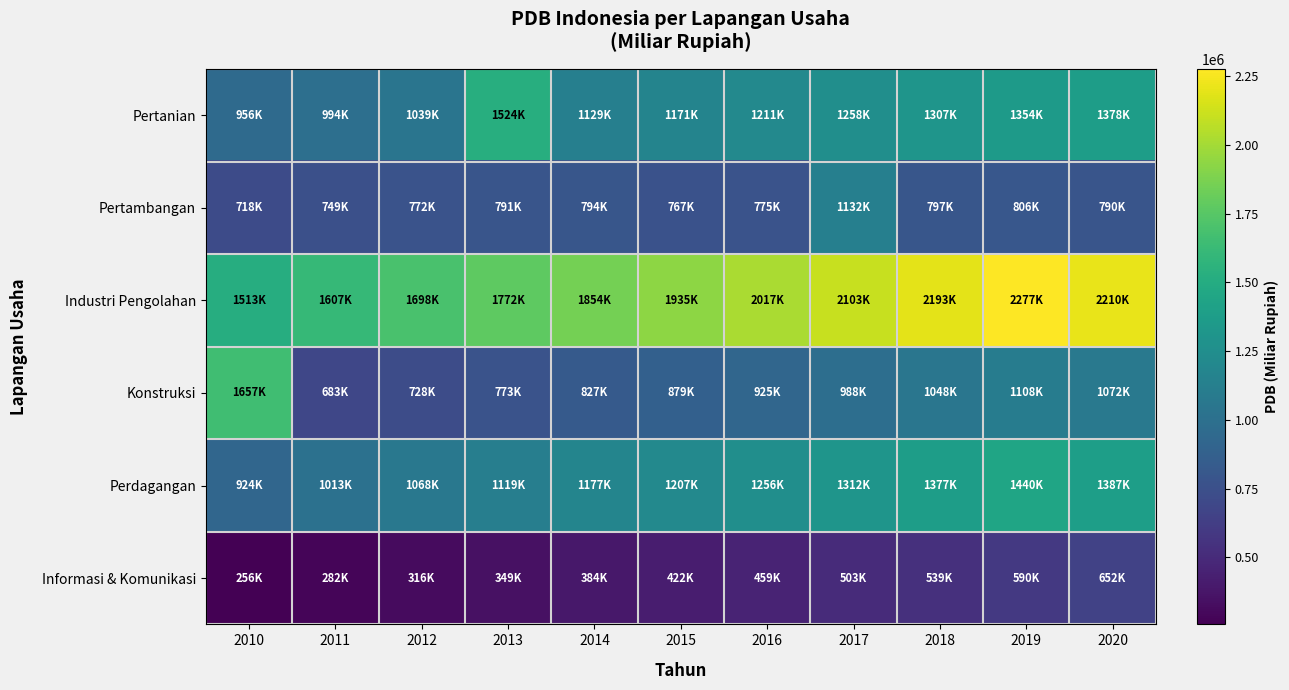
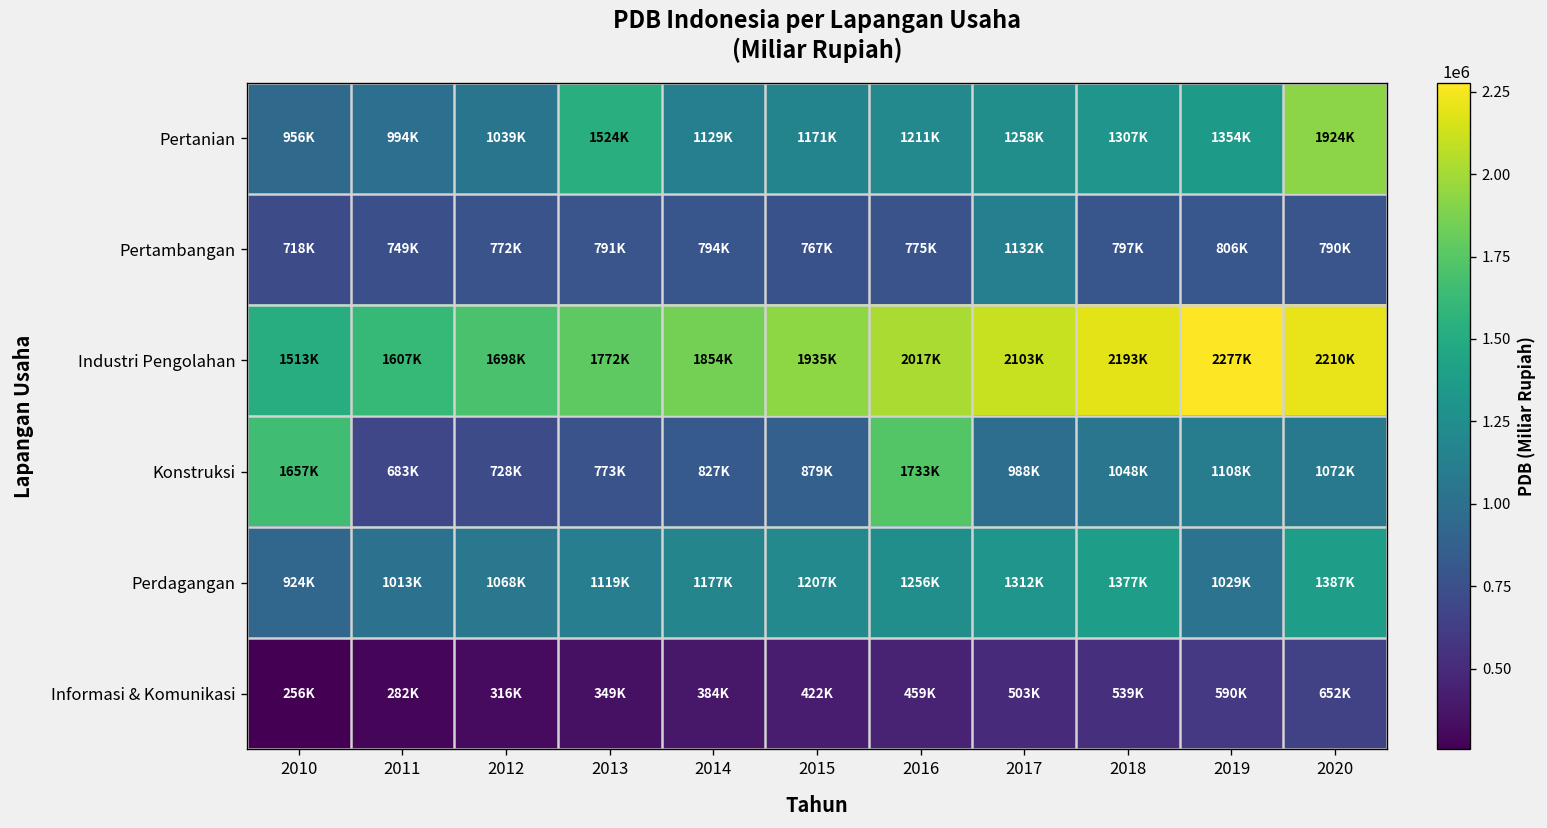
  {
    "Pertanian": {
      "2010": "956K",
      "2011": "994K",
      "2012": "1039K",
      "2013": "1524K",
      "2014": "1129K",
      "2015": "1171K",
      "2016": "1211K",
      "2017": "1258K",
      "2018": "1307K",
      "2019": "1354K",
-     "2020": "1378K"
+     "2020": "1924K"
    },
    "Pertambangan": {
      "2010": "718K",
      "2011": "749K",
      "2012": "772K",
      "2013": "791K",
      "2014": "794K",
      "2015": "767K",
      "2016": "775K",
      "2017": "1132K",
      "2018": "797K",
      "2019": "806K",
      "2020": "790K"
    },
    "Industri Pengolahan": {
      "2010": "1513K",
      "2011": "1607K",
      "2012": "1698K",
      "2013": "1772K",
      "2014": "1854K",
      "2015": "1935K",
      "2016": "2017K",
      "2017": "2103K",
      "2018": "2193K",
      "2019": "2277K",
      "2020": "2210K"
    },
    "Konstruksi": {
      "2010": "1657K",
      "2011": "683K",
      "2012": "728K",
      "2013": "773K",
      "2014": "827K",
      "2015": "879K",
-     "2016": "925K",
+     "2016": "1733K",
      "2017": "988K",
      "2018": "1048K",
      "2019": "1108K",
      "2020": "1072K"
    },
    "Perdagangan": {
      "2010": "924K",
      "2011": "1013K",
      "2012": "1068K",
      "2013": "1119K",
      "2014": "1177K",
      "2015": "1207K",
      "2016": "1256K",
      "2017": "1312K",
      "2018": "1377K",
-     "2019": "1440K",
+     "2019": "1029K",
      "2020": "1387K"
    },
    "Informasi & Komunikasi": {
      "2010": "256K",
      "2011": "282K",
      "2012": "316K",
      "2013": "349K",
      "2014": "384K",
      "2015": "422K",
      "2016": "459K",
      "2017": "503K",
      "2018": "539K",
      "2019": "590K",
      "2020": "652K"
    }
  }
